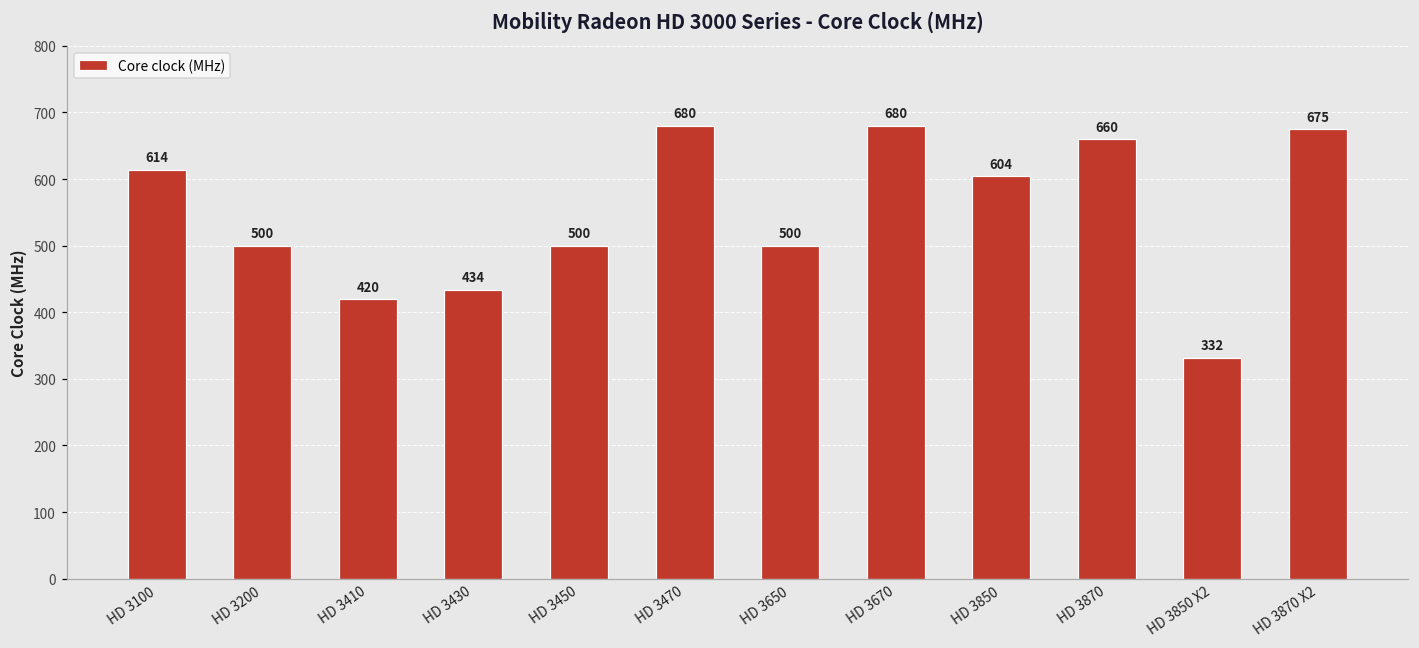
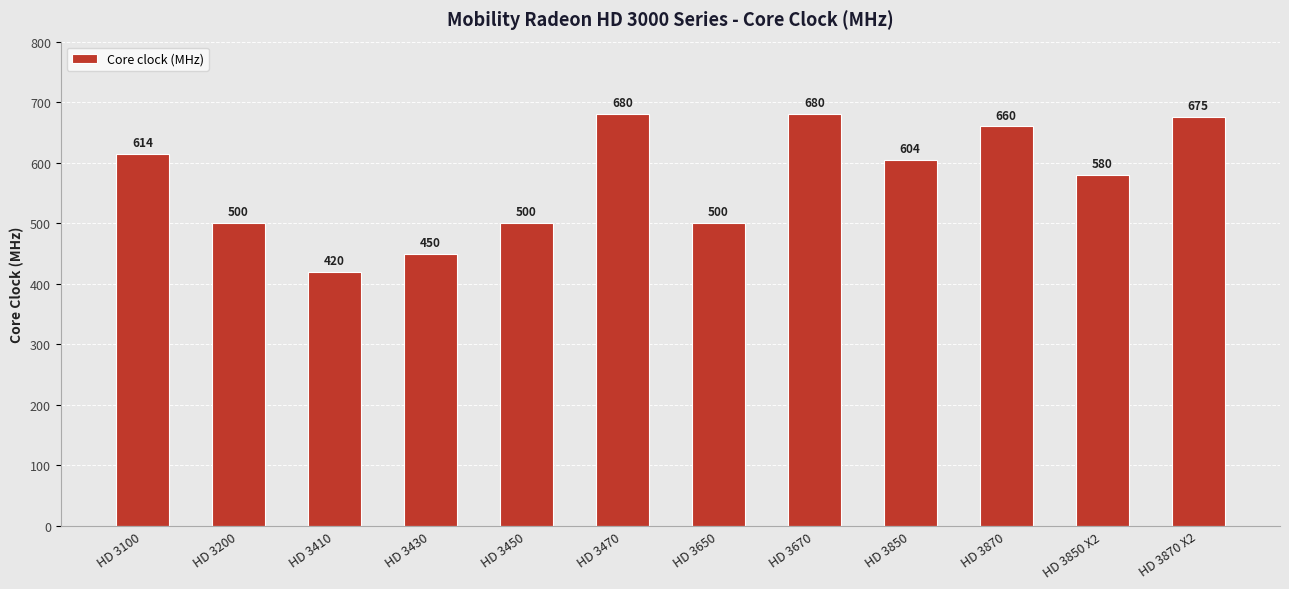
  {
    "HD 3100": 614,
    "HD 3200": 500,
    "HD 3410": 420,
-   "HD 3430": 434,
+   "HD 3430": 450,
    "HD 3450": 500,
    "HD 3470": 680,
    "HD 3650": 500,
    "HD 3670": 680,
    "HD 3850": 604,
    "HD 3870": 660,
-   "HD 3850 X2": 332,
+   "HD 3850 X2": 580,
    "HD 3870 X2": 675
  }
